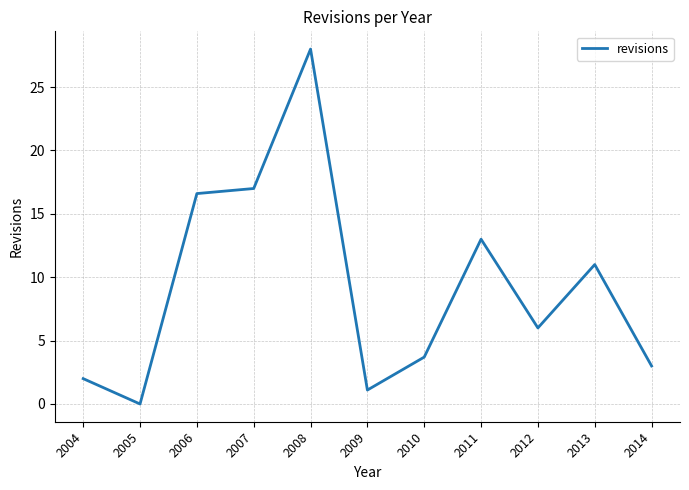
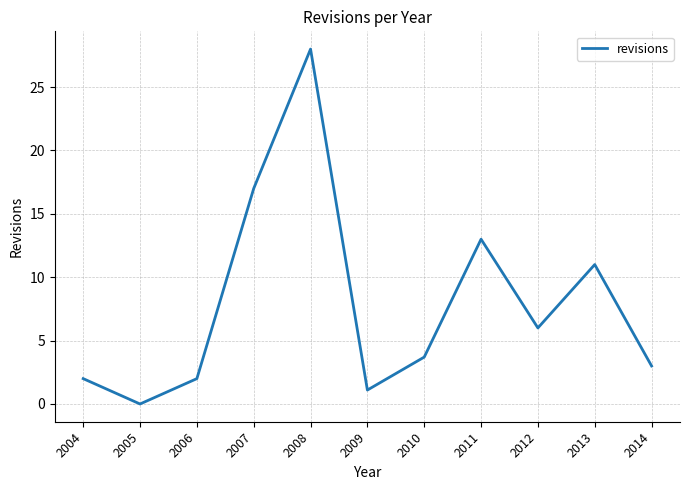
  {
    "2004": 2.0,
    "2005": 0.0,
-   "2006": 16.6,
+   "2006": 2.0,
    "2007": 17.0,
    "2008": 28.0,
    "2009": 1.1,
    "2010": 3.7,
    "2011": 13.0,
    "2012": 6.0,
    "2013": 11.0,
    "2014": 3.0
  }
